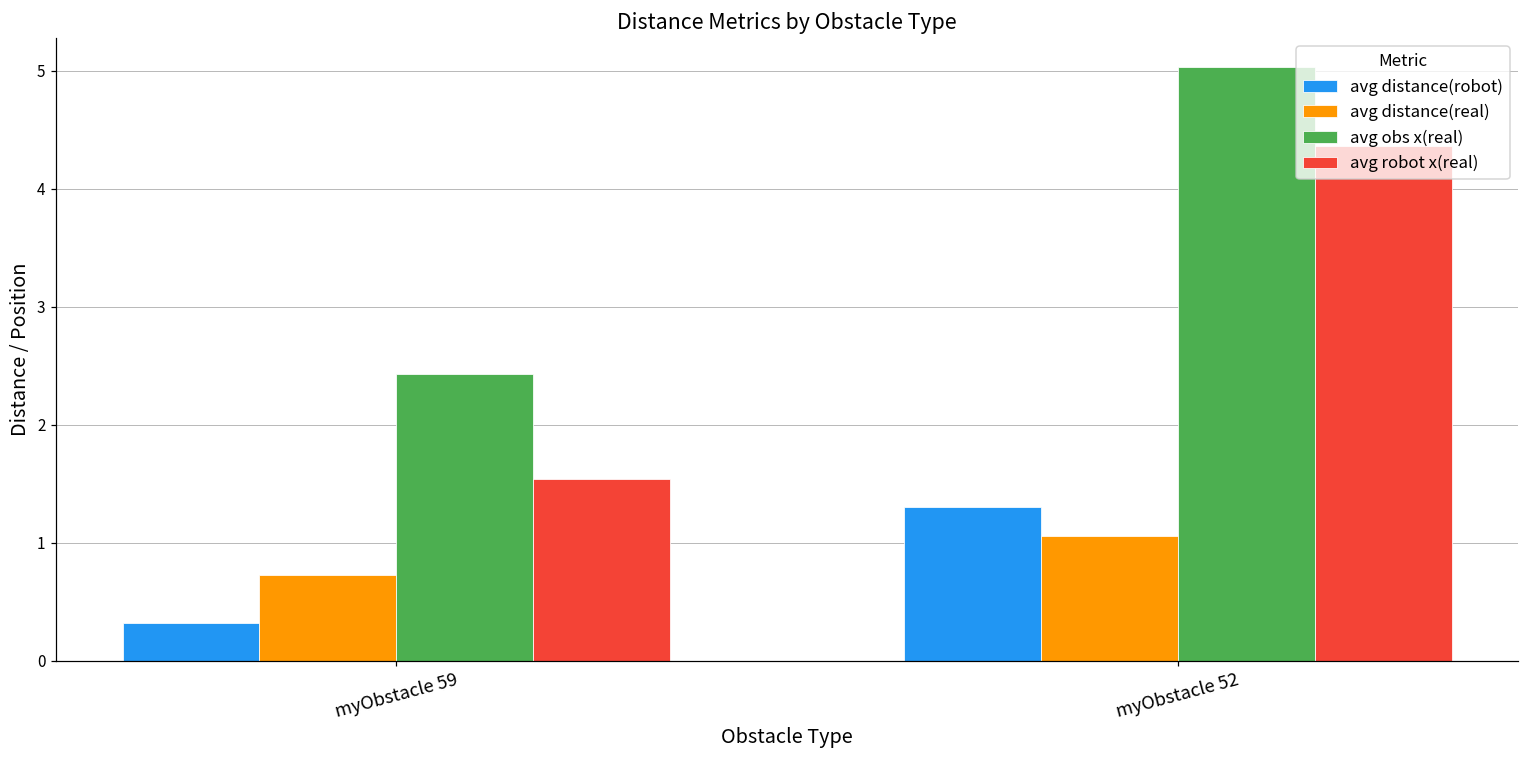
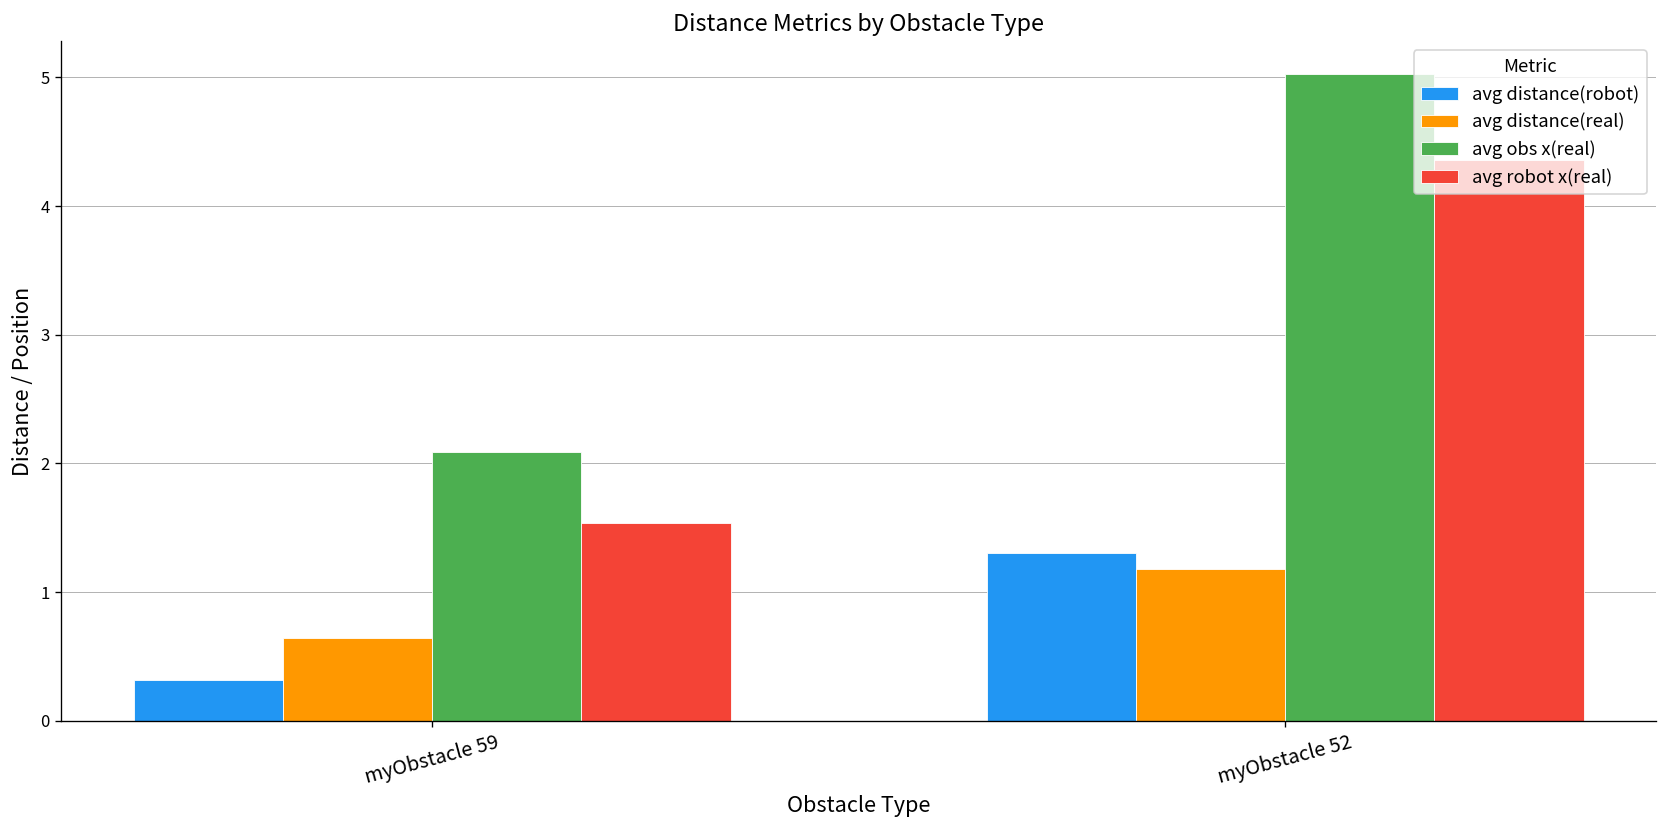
  {
    "avg distance(robot)": {
      "myObstacle 59": 0.32,
      "myObstacle 52": 1.30
    },
    "avg distance(real)": {
-     "myObstacle 59": 0.73,
-     "myObstacle 52": 1.06
+     "myObstacle 59": 0.64,
+     "myObstacle 52": 1.18
    },
    "avg obs x(real)": {
-     "myObstacle 59": 2.43,
+     "myObstacle 59": 2.09,
      "myObstacle 52": 5.03
    },
    "avg robot x(real)": {
      "myObstacle 59": 1.54
    }
  }
